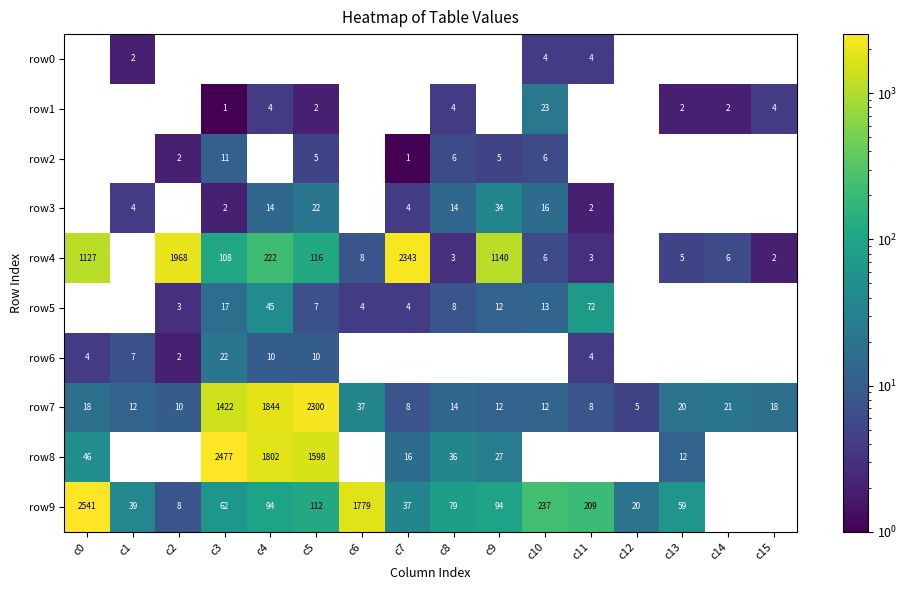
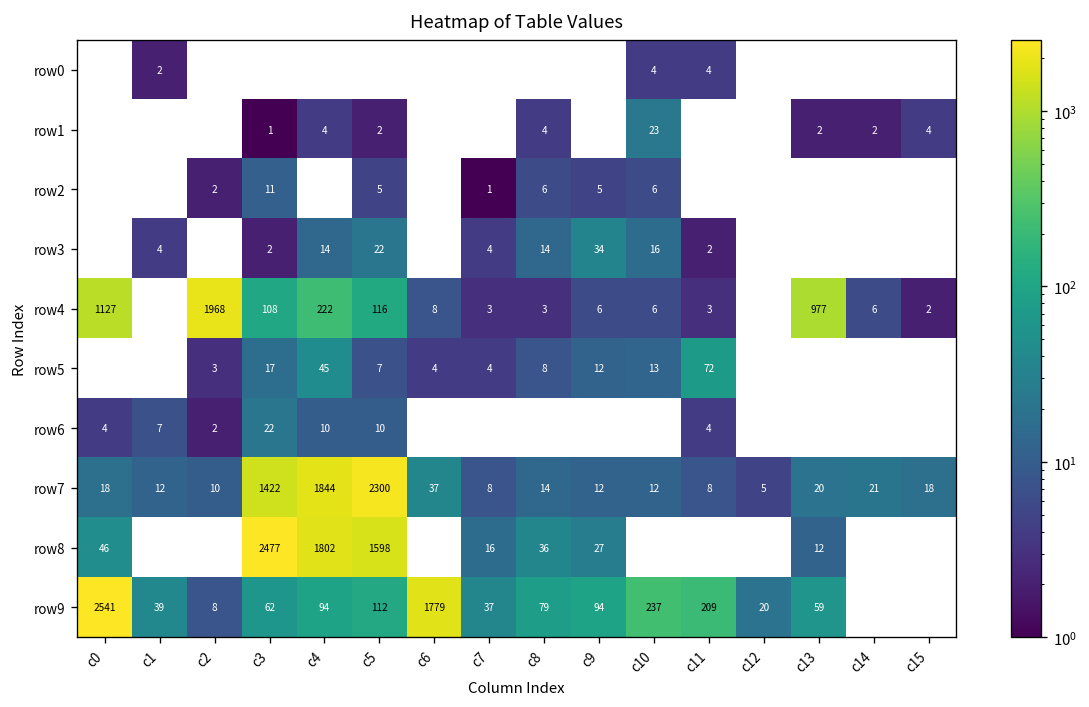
  {
    "row0": {
      "c1": 2,
      "c10": 4,
      "c11": 4
    },
    "row1": {
      "c3": 1,
      "c4": 4,
      "c5": 2,
      "c8": 4,
      "c10": 23,
      "c13": 2,
      "c14": 2,
      "c15": 4
    },
    "row2": {
      "c2": 2,
      "c3": 11,
      "c5": 5,
      "c7": 1,
      "c8": 6,
      "c9": 5,
      "c10": 6
    },
    "row3": {
      "c1": 4,
      "c3": 2,
      "c4": 14,
      "c5": 22,
      "c7": 4,
      "c8": 14,
      "c9": 34,
      "c10": 16,
      "c11": 2
    },
    "row4": {
      "c0": 1127,
      "c2": 1968,
      "c3": 108,
      "c4": 222,
      "c5": 116,
      "c6": 8,
-     "c7": 2343,
+     "c7": 3,
      "c8": 3,
-     "c9": 1140,
+     "c9": 6,
      "c10": 6,
      "c11": 3,
-     "c13": 5,
+     "c13": 977,
      "c14": 6,
      "c15": 2
    },
    "row5": {
      "c2": 3,
      "c3": 17,
      "c4": 45,
      "c5": 7,
      "c6": 4,
      "c7": 4,
      "c8": 8,
      "c9": 12,
      "c10": 13,
      "c11": 72
    },
    "row6": {
      "c0": 4,
      "c1": 7,
      "c2": 2,
      "c3": 22,
      "c4": 10,
      "c5": 10,
      "c11": 4
    },
    "row7": {
      "c0": 18,
      "c1": 12,
      "c2": 10,
      "c3": 1422,
      "c4": 1844,
      "c5": 2300,
      "c6": 37,
      "c7": 8,
      "c8": 14,
      "c9": 12,
      "c10": 12,
      "c11": 8,
      "c12": 5,
      "c13": 20,
      "c14": 21,
      "c15": 18
    },
    "row8": {
      "c0": 46,
      "c3": 2477,
      "c4": 1802,
      "c5": 1598,
      "c7": 16,
      "c8": 36,
      "c9": 27,
      "c13": 12
    },
    "row9": {
      "c0": 2541,
      "c1": 39,
      "c2": 8,
      "c3": 62,
      "c4": 94,
      "c5": 112,
      "c6": 1779,
      "c7": 37,
      "c8": 79,
      "c9": 94,
      "c10": 237,
      "c11": 209,
      "c12": 20,
      "c13": 59
    }
  }
